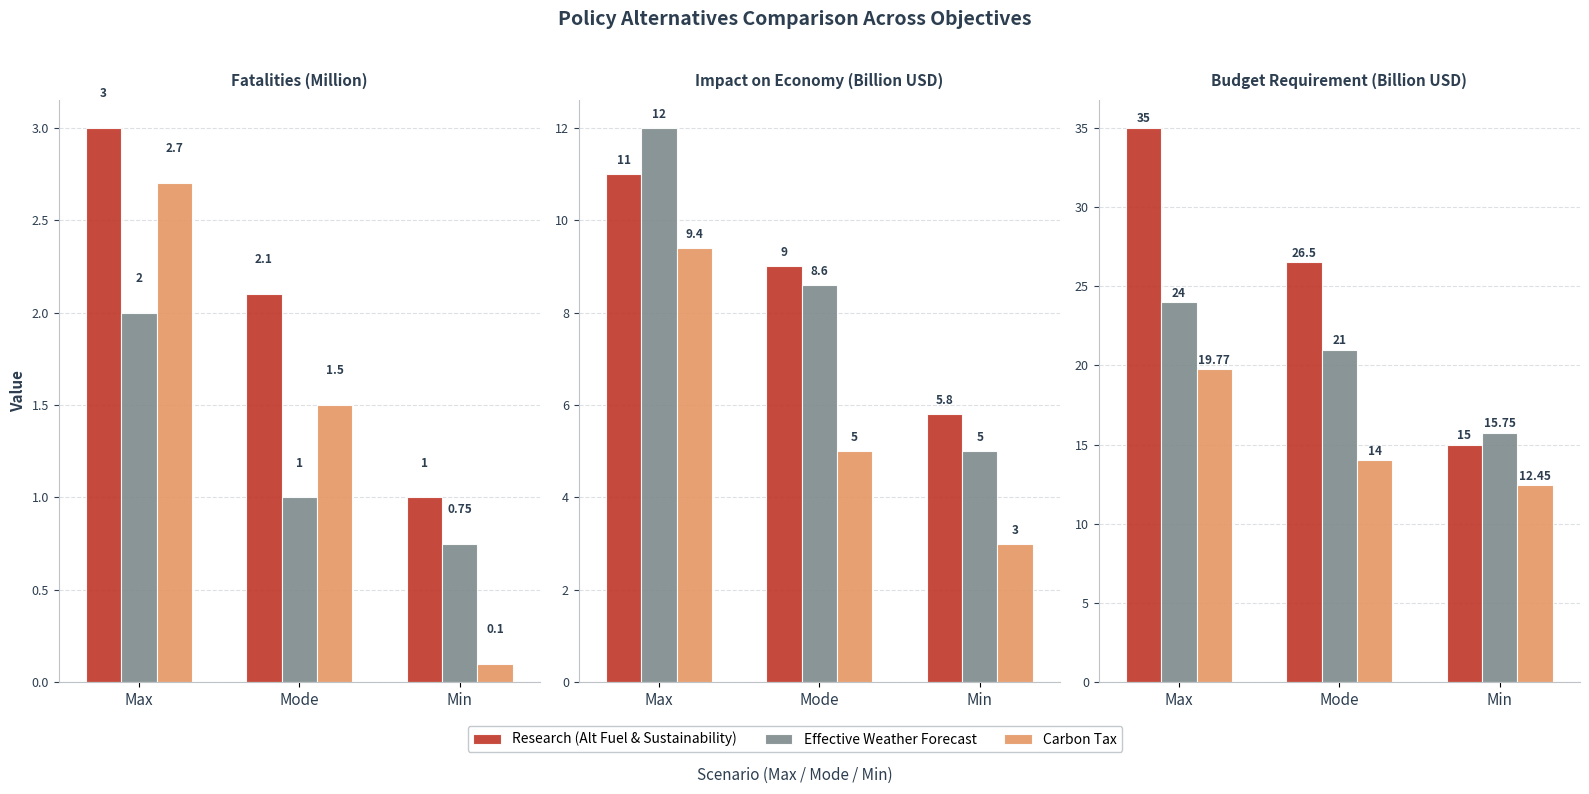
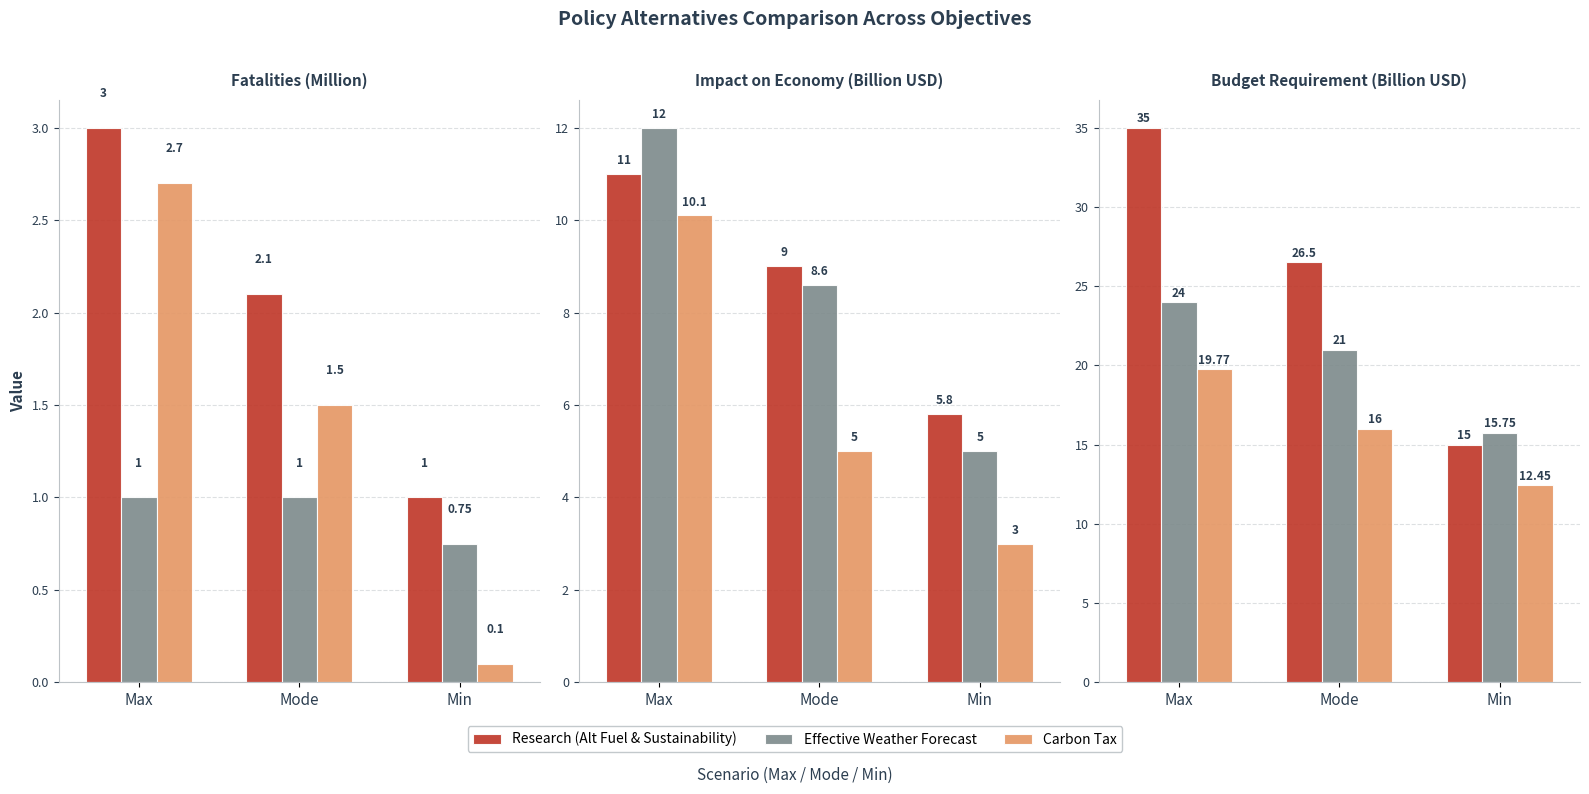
  {
    "Fatalities (Million)": {
      "Effective Weather Forecast": {
-       "Max": 2
+       "Max": 1
      }
    },
    "Impact on Economy (Billion USD)": {
      "Research (Alt Fuel & Sustainability)": {
        "Max": 11,
        "Mode": 9,
        "Min": 5.8
      },
      "Effective Weather Forecast": {
        "Max": 12,
        "Mode": 8.6,
        "Min": 5
      },
      "Carbon Tax": {
-       "Max": 9.4,
+       "Max": 10.1,
        "Mode": 5,
        "Min": 3
      }
    },
    "Budget Requirement (Billion USD)": {
      "Research (Alt Fuel & Sustainability)": {
        "Max": 35,
        "Mode": 26.5,
        "Min": 15
      },
      "Effective Weather Forecast": {
        "Max": 24,
        "Mode": 21,
        "Min": 15.75
      },
      "Carbon Tax": {
        "Max": 19.77,
-       "Mode": 14,
+       "Mode": 16,
        "Min": 12.45
      }
    }
  }
